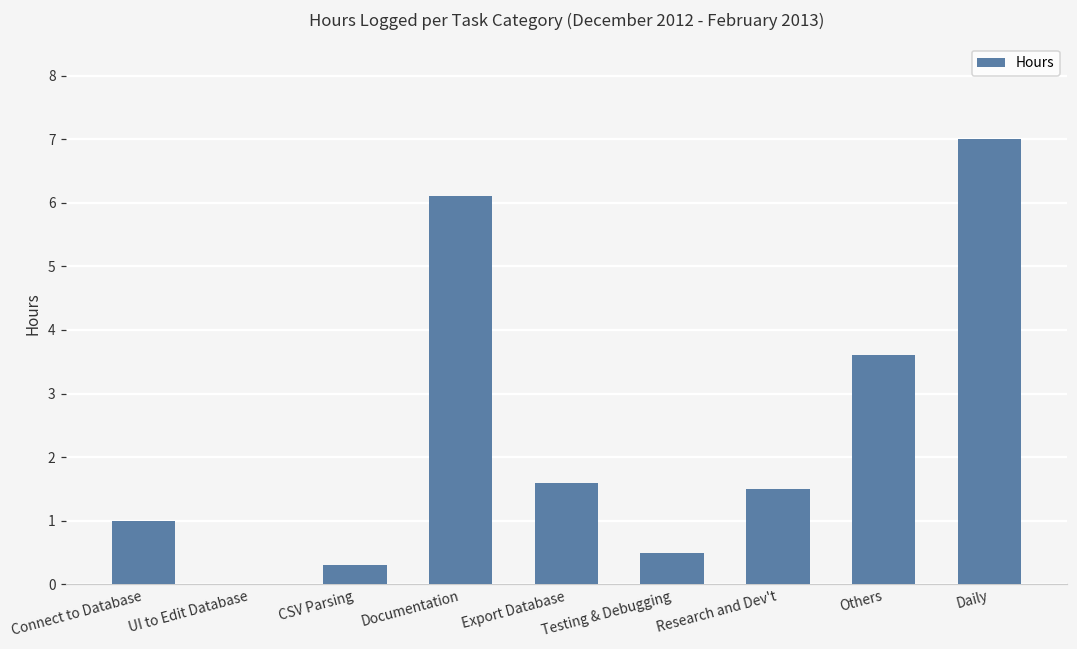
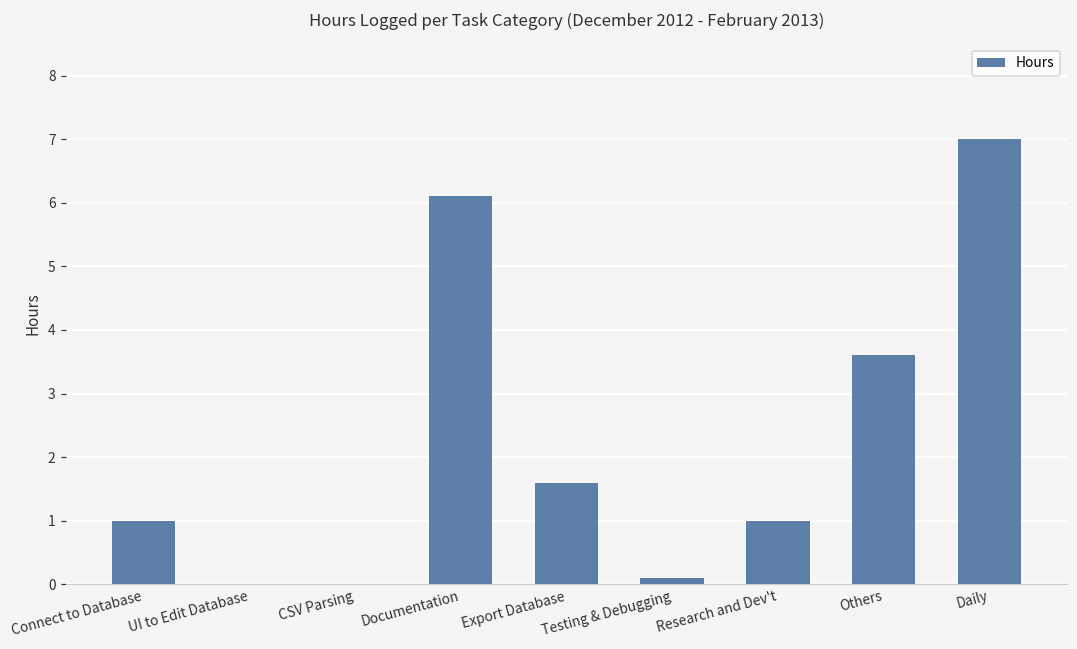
  {
    "Connect to Database": 1.0,
    "UI to Edit Database": 0.0,
-   "CSV Parsing": 0.3,
+   "CSV Parsing": 0.0,
    "Documentation": 6.1,
    "Export Database": 1.6,
-   "Testing & Debugging": 0.5,
-   "Research and Dev't": 1.5,
+   "Testing & Debugging": 0.1,
+   "Research and Dev't": 1.0,
    "Others": 3.6,
    "Daily": 7.0
  }
